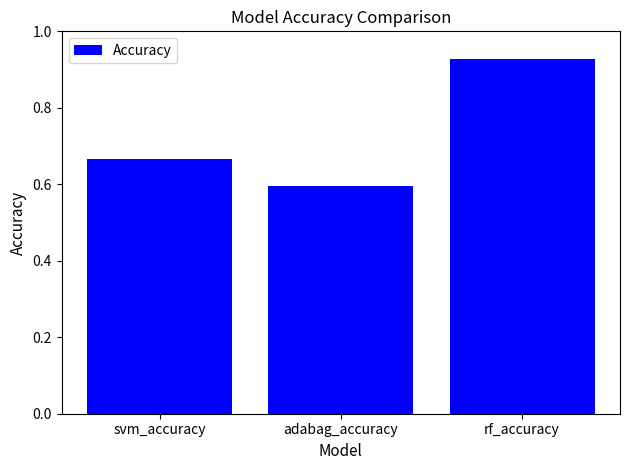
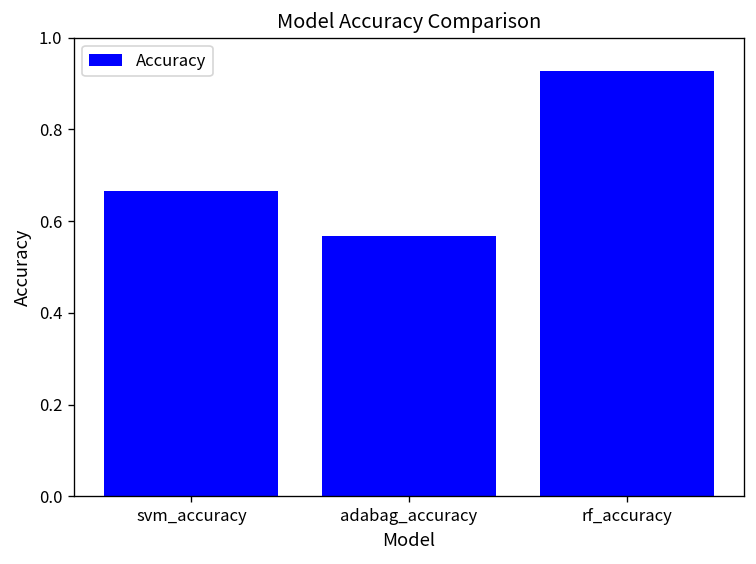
  {
    "svm_accuracy": 0.67,
-   "adabag_accuracy": 0.59,
+   "adabag_accuracy": 0.57,
    "rf_accuracy": 0.93
  }
